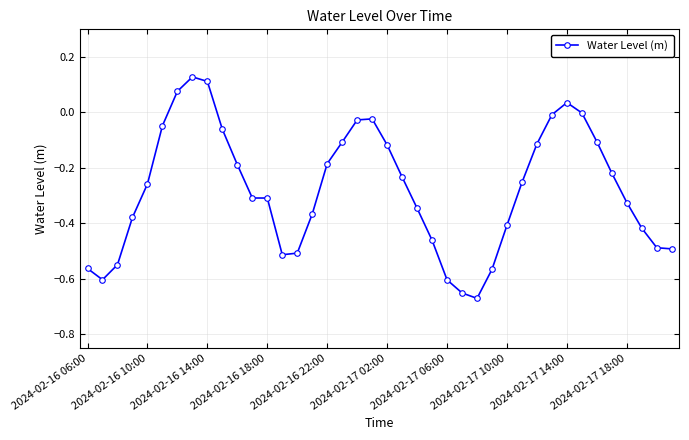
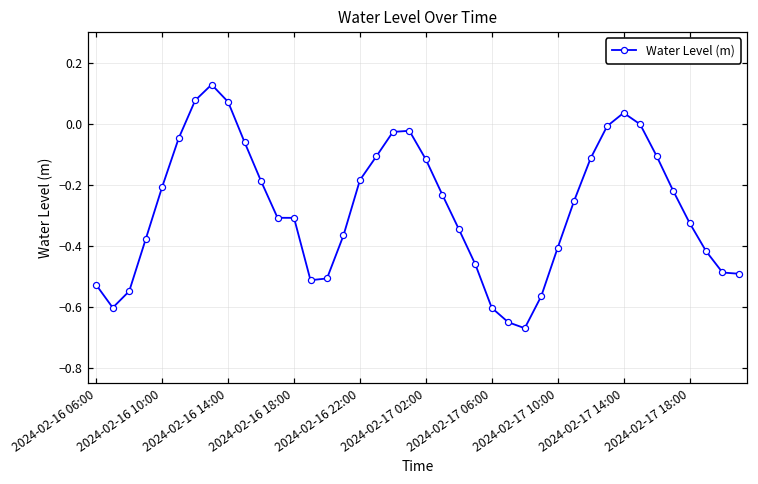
  {
-   "2024-02-16 06:00": -0.56,
-   "2024-02-16 10:00": -0.26,
-   "2024-02-16 14:00": 0.11,
+   "2024-02-16 06:00": -0.53,
+   "2024-02-16 10:00": -0.21,
+   "2024-02-16 14:00": 0.07,
    "2024-02-16 18:00": -0.31,
    "2024-02-16 22:00": -0.18,
    "2024-02-17 02:00": -0.12,
    "2024-02-17 06:00": -0.60,
    "2024-02-17 10:00": -0.41,
    "2024-02-17 14:00": 0.04,
    "2024-02-17 18:00": -0.33
  }
